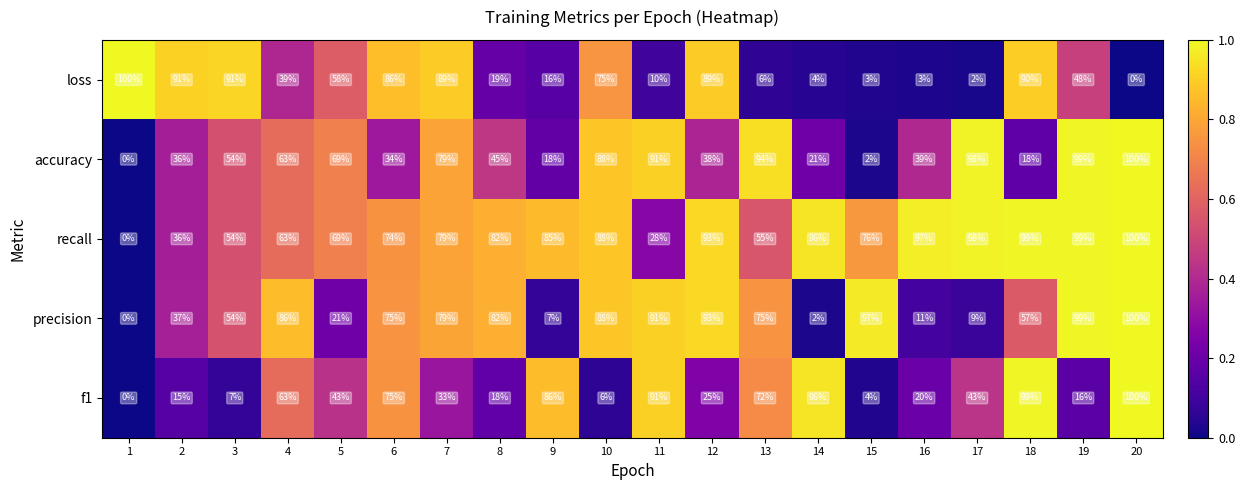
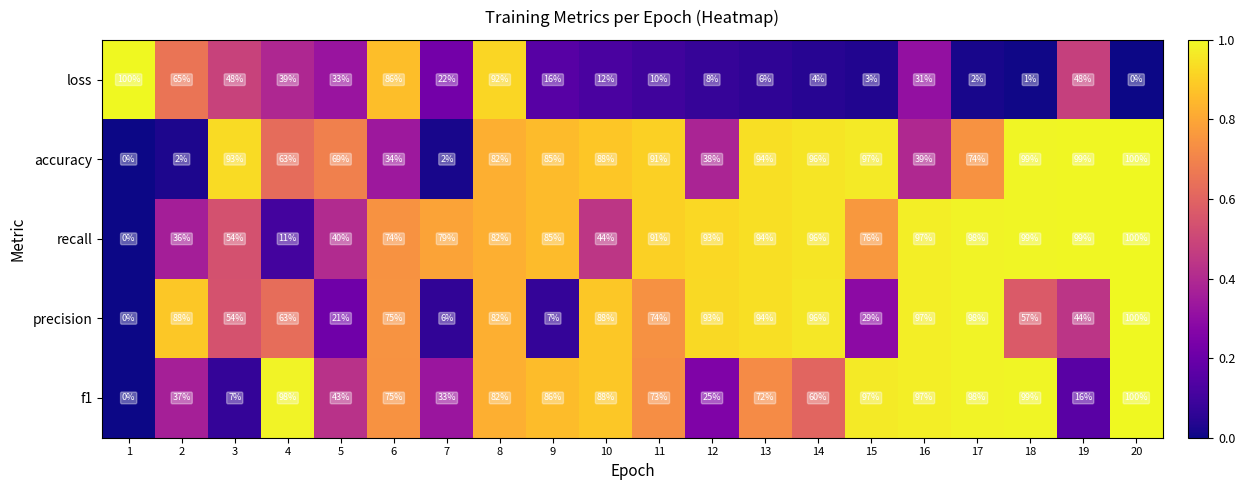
  {
    "loss": {
-     "2": "91%",
-     "3": "91%",
-     "5": "58%",
-     "7": "89%",
-     "8": "19%",
-     "10": "75%",
-     "12": "89%",
-     "16": "3%",
-     "18": "90%"
+     "2": "65%",
+     "3": "48%",
+     "5": "33%",
+     "7": "22%",
+     "8": "92%",
+     "10": "12%",
+     "12": "8%",
+     "16": "31%",
+     "18": "1%"
    },
    "accuracy": {
-     "2": "36%",
-     "3": "54%",
-     "7": "79%",
-     "8": "45%",
-     "9": "18%",
-     "14": "21%",
-     "15": "2%",
-     "17": "98%",
-     "18": "18%"
+     "2": "2%",
+     "3": "93%",
+     "7": "2%",
+     "8": "82%",
+     "9": "85%",
+     "14": "96%",
+     "15": "97%",
+     "17": "74%",
+     "18": "99%"
    },
    "recall": {
-     "4": "63%",
-     "5": "69%",
-     "10": "88%",
-     "11": "28%",
-     "13": "55%"
+     "4": "11%",
+     "5": "40%",
+     "10": "44%",
+     "11": "91%",
+     "13": "94%"
    },
    "precision": {
-     "2": "37%",
-     "4": "86%",
-     "7": "79%",
-     "11": "91%",
-     "13": "75%",
-     "14": "2%",
-     "15": "97%",
-     "16": "11%",
-     "17": "9%",
-     "19": "99%"
+     "2": "88%",
+     "4": "63%",
+     "7": "6%",
+     "11": "74%",
+     "13": "94%",
+     "14": "96%",
+     "15": "29%",
+     "16": "97%",
+     "17": "98%",
+     "19": "44%"
    },
    "f1": {
-     "2": "15%",
-     "4": "63%",
-     "8": "18%",
-     "10": "6%",
-     "11": "91%",
-     "14": "96%",
-     "15": "4%",
-     "16": "20%",
-     "17": "43%"
+     "2": "37%",
+     "4": "98%",
+     "8": "82%",
+     "10": "88%",
+     "11": "73%",
+     "14": "60%",
+     "15": "97%",
+     "16": "97%",
+     "17": "98%"
    }
  }
